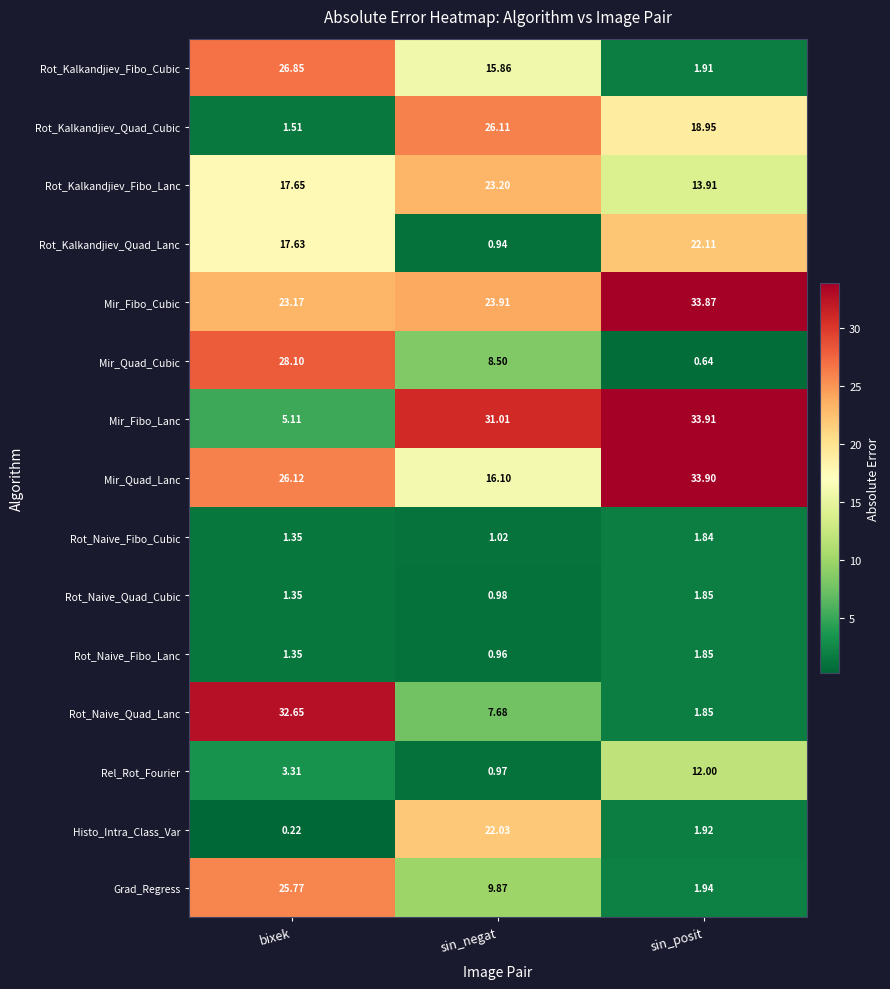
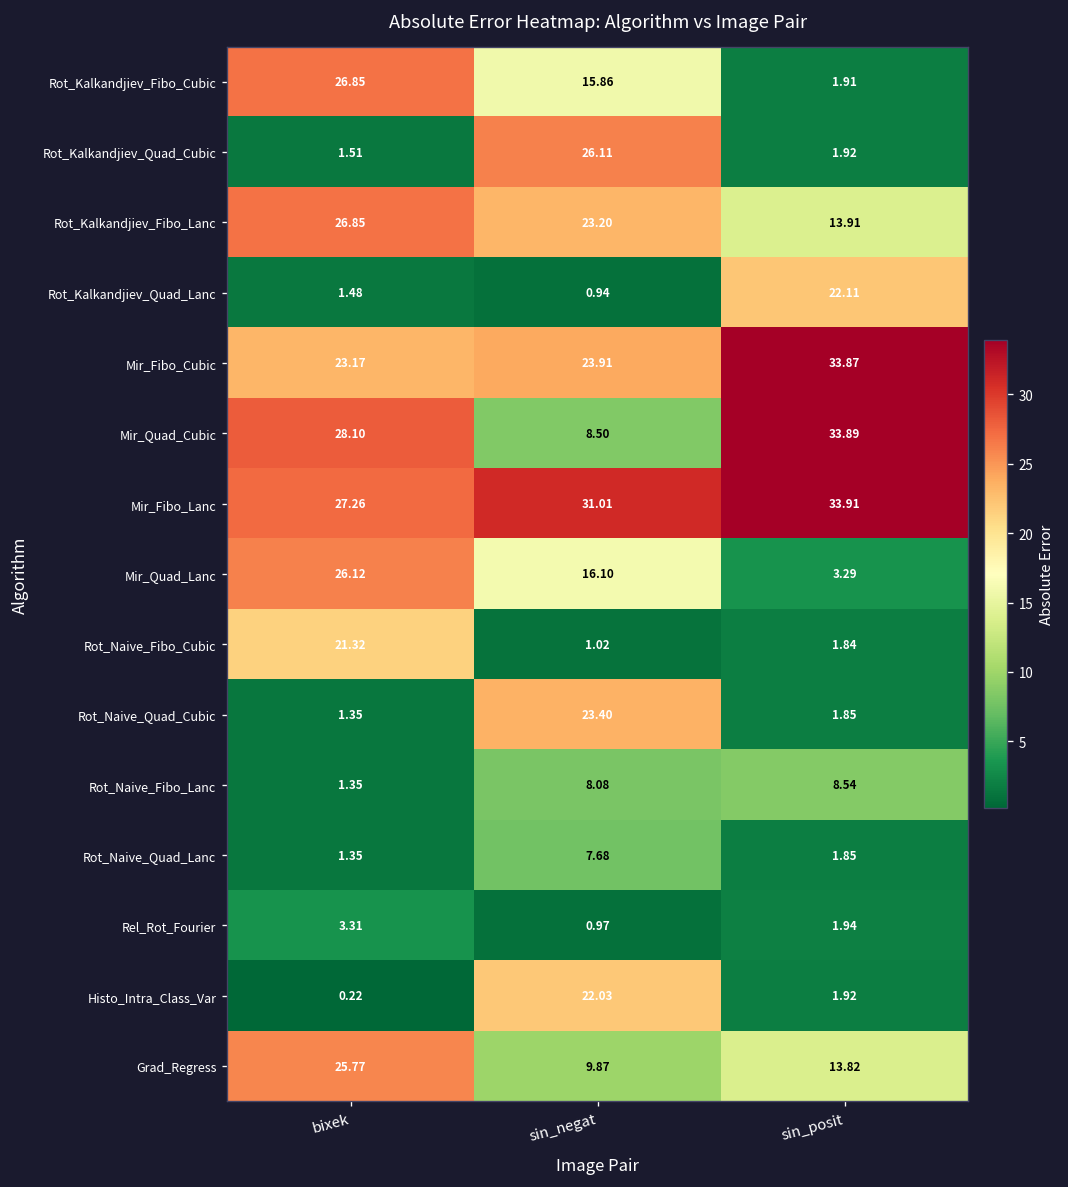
  {
    "Rot_Kalkandjiev_Fibo_Cubic": {
      "bixek": 26.85,
      "sin_negat": 15.86,
      "sin_posit": 1.91
    },
    "Rot_Kalkandjiev_Quad_Cubic": {
      "bixek": 1.51,
      "sin_negat": 26.11,
-     "sin_posit": 18.95
+     "sin_posit": 1.92
    },
    "Rot_Kalkandjiev_Fibo_Lanc": {
-     "bixek": 17.65,
+     "bixek": 26.85,
      "sin_negat": 23.20,
      "sin_posit": 13.91
    },
    "Rot_Kalkandjiev_Quad_Lanc": {
-     "bixek": 17.63,
+     "bixek": 1.48,
      "sin_negat": 0.94,
      "sin_posit": 22.11
    },
    "Mir_Fibo_Cubic": {
      "bixek": 23.17,
      "sin_negat": 23.91,
      "sin_posit": 33.87
    },
    "Mir_Quad_Cubic": {
      "bixek": 28.10,
      "sin_negat": 8.50,
-     "sin_posit": 0.64
+     "sin_posit": 33.89
    },
    "Mir_Fibo_Lanc": {
-     "bixek": 5.11,
+     "bixek": 27.26,
      "sin_negat": 31.01,
      "sin_posit": 33.91
    },
    "Mir_Quad_Lanc": {
      "bixek": 26.12,
      "sin_negat": 16.10,
-     "sin_posit": 33.90
+     "sin_posit": 3.29
    },
    "Rot_Naive_Fibo_Cubic": {
-     "bixek": 1.35,
+     "bixek": 21.32,
      "sin_negat": 1.02,
      "sin_posit": 1.84
    },
    "Rot_Naive_Quad_Cubic": {
      "bixek": 1.35,
-     "sin_negat": 0.98,
+     "sin_negat": 23.40,
      "sin_posit": 1.85
    },
    "Rot_Naive_Fibo_Lanc": {
      "bixek": 1.35,
-     "sin_negat": 0.96,
-     "sin_posit": 1.85
+     "sin_negat": 8.08,
+     "sin_posit": 8.54
    },
    "Rot_Naive_Quad_Lanc": {
-     "bixek": 32.65,
+     "bixek": 1.35,
      "sin_negat": 7.68,
      "sin_posit": 1.85
    },
    "Rel_Rot_Fourier": {
      "bixek": 3.31,
      "sin_negat": 0.97,
-     "sin_posit": 12.00
+     "sin_posit": 1.94
    },
    "Histo_Intra_Class_Var": {
      "bixek": 0.22,
      "sin_negat": 22.03,
      "sin_posit": 1.92
    },
    "Grad_Regress": {
      "bixek": 25.77,
      "sin_negat": 9.87,
-     "sin_posit": 1.94
+     "sin_posit": 13.82
    }
  }
